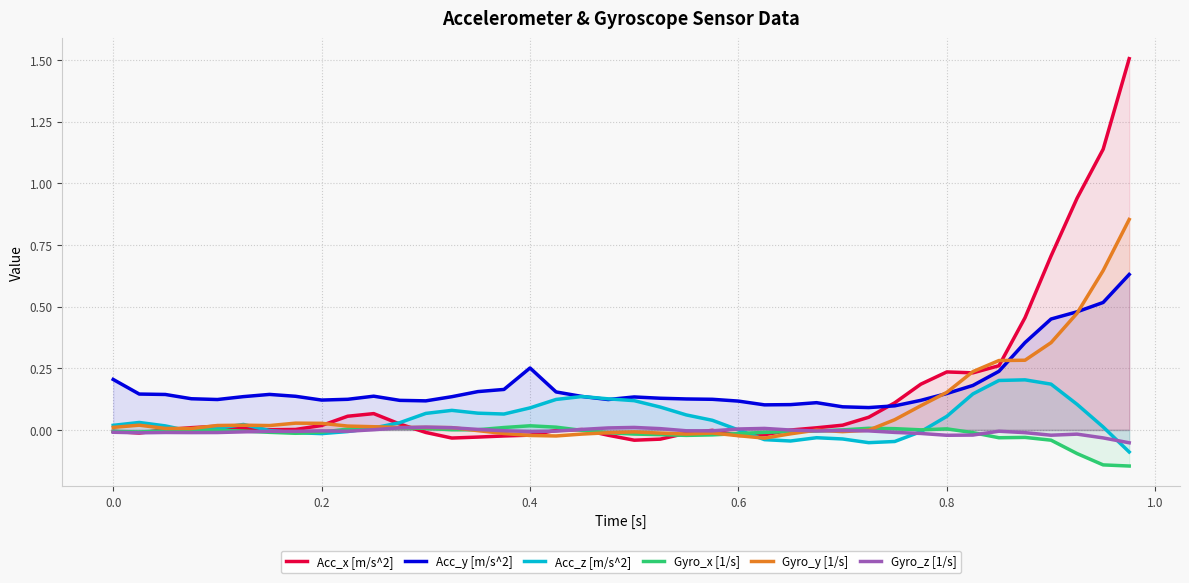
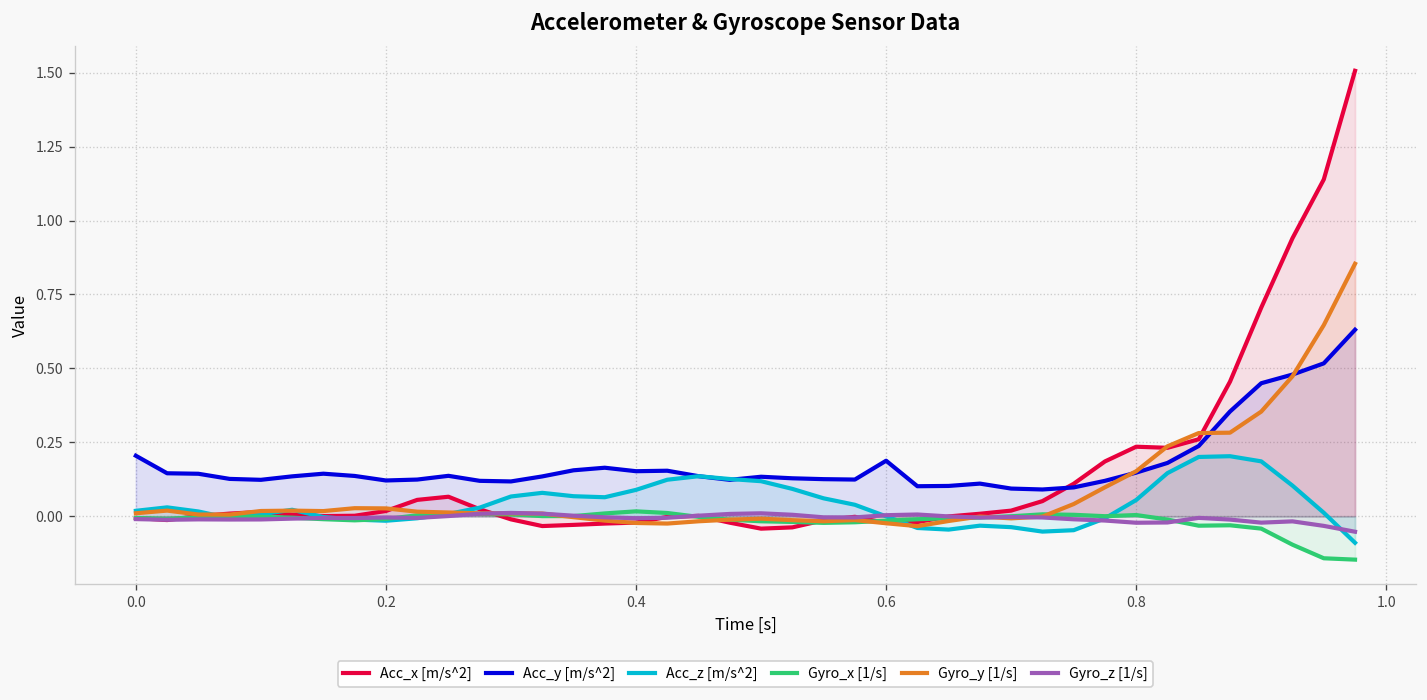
  {
    "Acc_y [m/s^2]": {
      "0.0": 0.20,
      "0.2": 0.12,
-     "0.4": 0.25,
-     "0.6": 0.12
+     "0.4": 0.15,
+     "0.6": 0.19
    }
  }
